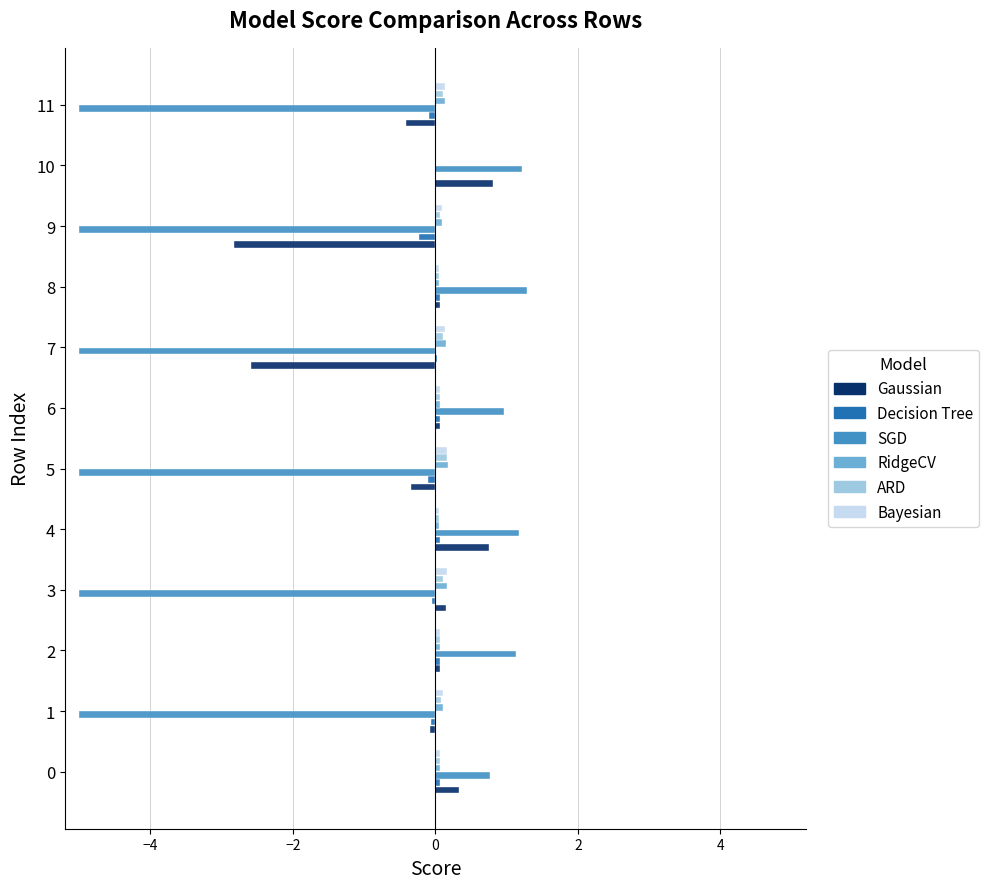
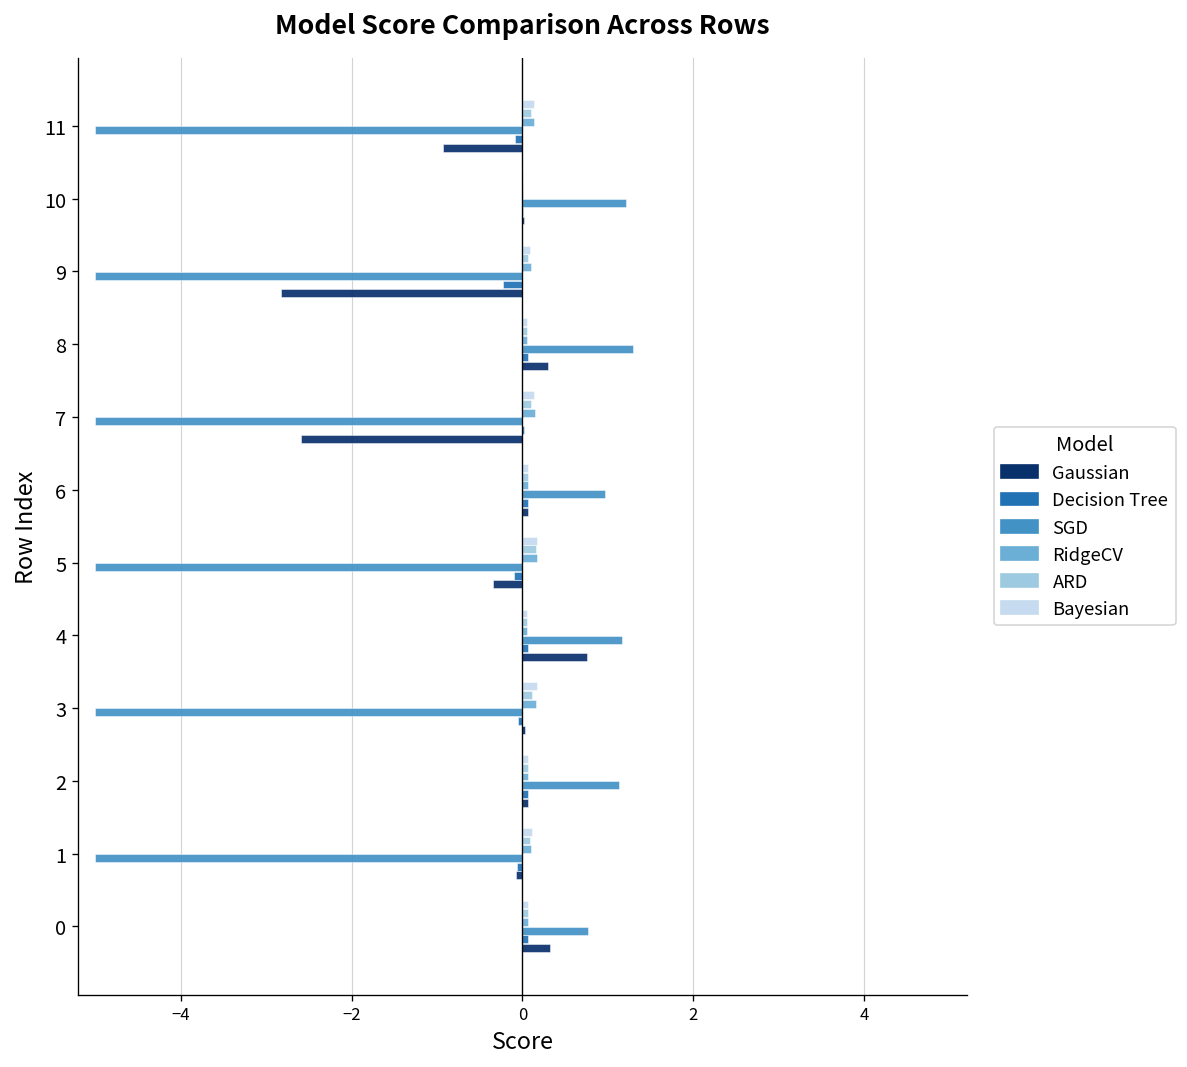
  {
    "Gaussian": {
-     "11": -0.4,
-     "10": 0.8,
+     "11": -0.9,
+     "10": 0.0,
      "9": -2.8,
-     "8": 0.1,
+     "8": 0.3,
      "7": -2.6,
      "6": 0.1,
      "5": -0.3,
      "4": 0.7,
-     "3": 0.2,
+     "3": 0.0,
      "2": 0.1,
      "1": -0.1,
      "0": 0.3
    }
  }
